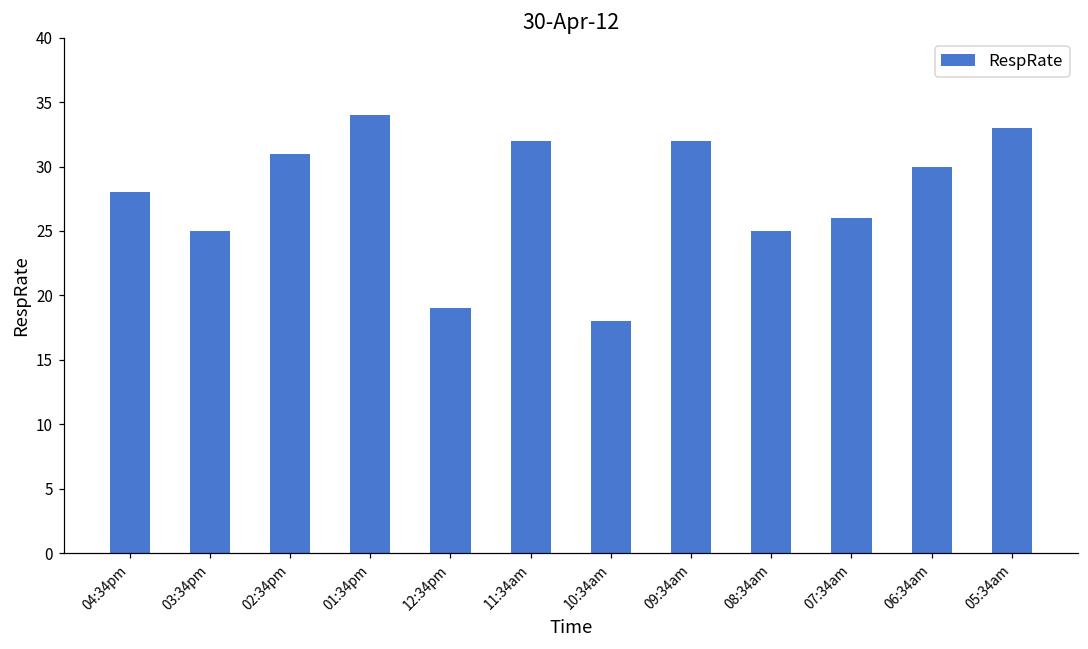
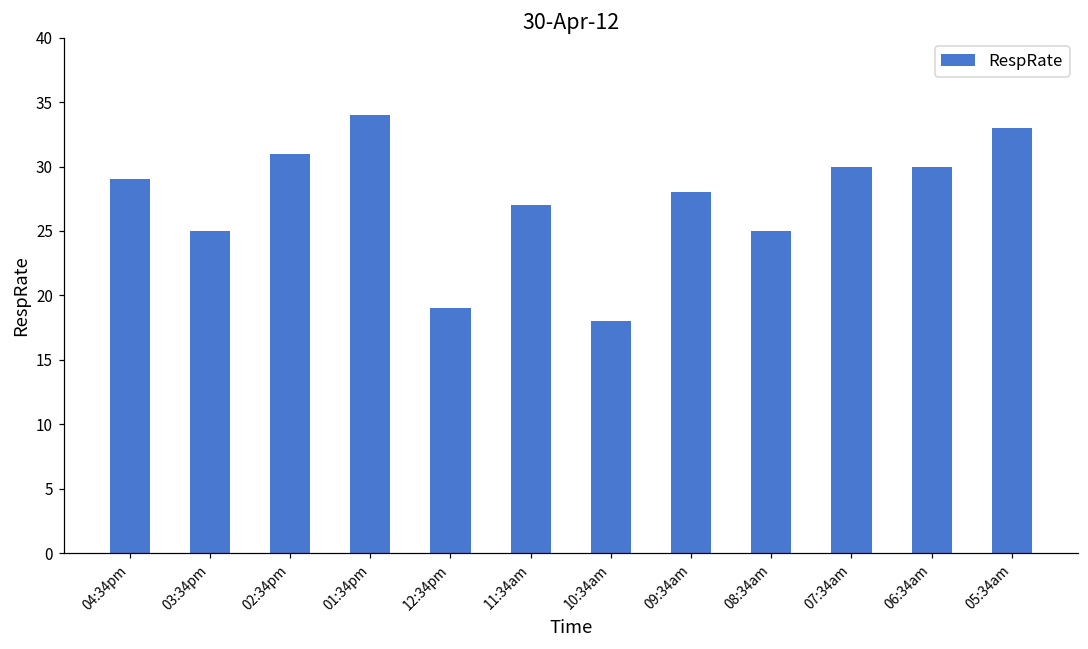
  {
-   "04:34pm": 28,
+   "04:34pm": 29,
    "03:34pm": 25,
    "02:34pm": 31,
    "01:34pm": 34,
    "12:34pm": 19,
-   "11:34am": 32,
+   "11:34am": 27,
    "10:34am": 18,
-   "09:34am": 32,
+   "09:34am": 28,
    "08:34am": 25,
-   "07:34am": 26,
+   "07:34am": 30,
    "06:34am": 30,
    "05:34am": 33
  }
